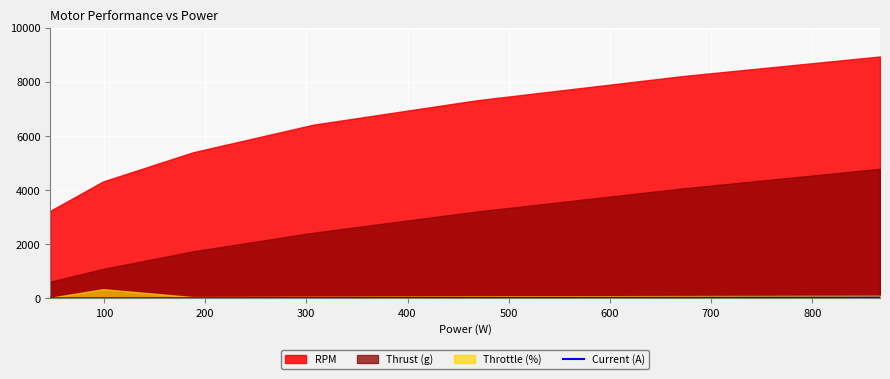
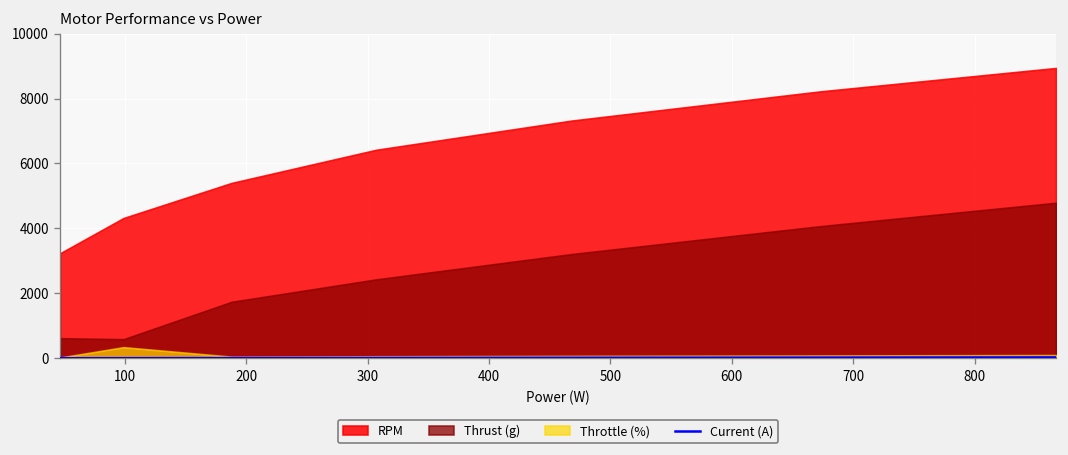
  {
    "Current (A)": {
      "100": 0
    },
    "RPM": {
      "100": 4300
    },
    "Thrust (g)": {
-     "100": 1100
+     "100": 600
    },
    "Throttle (%)": {
      "100": 300
    }
  }
